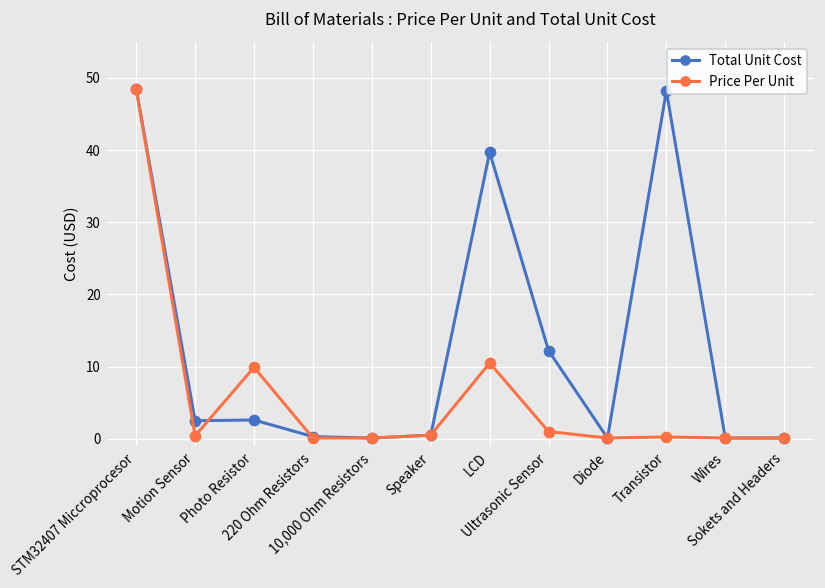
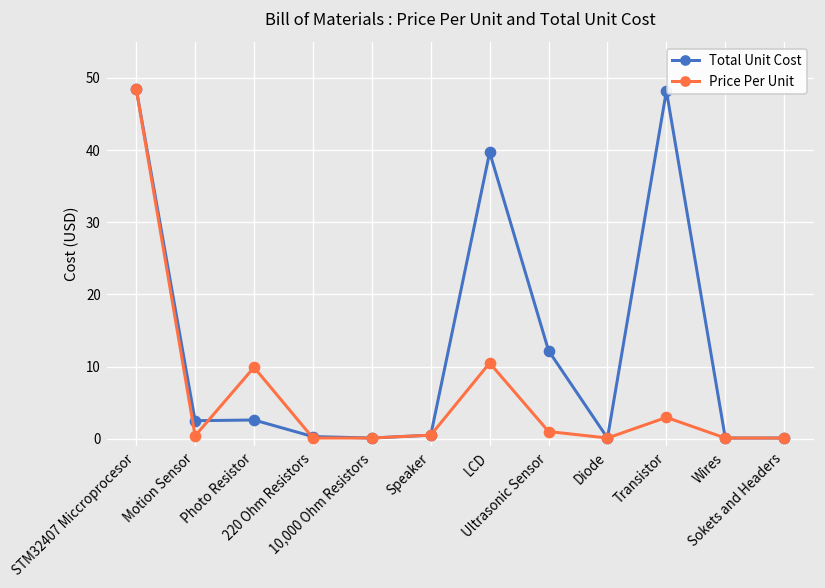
  {
    "Total Unit Cost": {
      "Motion Sensor": 3,
      "Photo Resistor": 3,
      "LCD": 40,
      "Ultrasonic Sensor": 12,
      "Transistor": 48
    },
    "Price Per Unit": {
      "Motion Sensor": 0,
      "Photo Resistor": 10,
      "LCD": 11,
      "Ultrasonic Sensor": 1,
-     "Transistor": 0
+     "Transistor": 3
    }
  }
